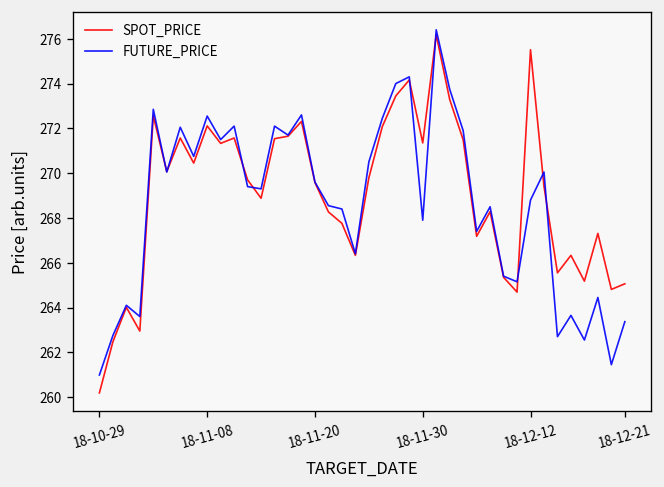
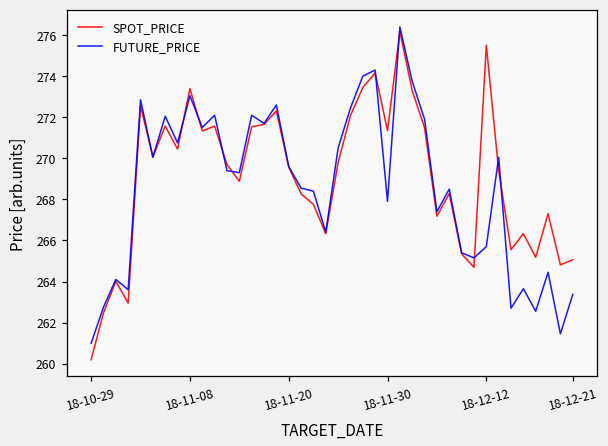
  {
    "SPOT_PRICE": {
      "18-10-29": 260.2,
-     "18-11-08": 272.1,
+     "18-11-08": 273.4,
      "18-11-30": 271.4,
      "18-12-12": 275.5,
      "18-12-21": 265.1
    },
    "FUTURE_PRICE": {
      "18-10-29": 261.0,
-     "18-11-08": 272.6,
+     "18-11-08": 273.1,
      "18-11-30": 267.9,
-     "18-12-12": 268.8,
+     "18-12-12": 265.7,
      "18-12-21": 263.4
    }
  }
